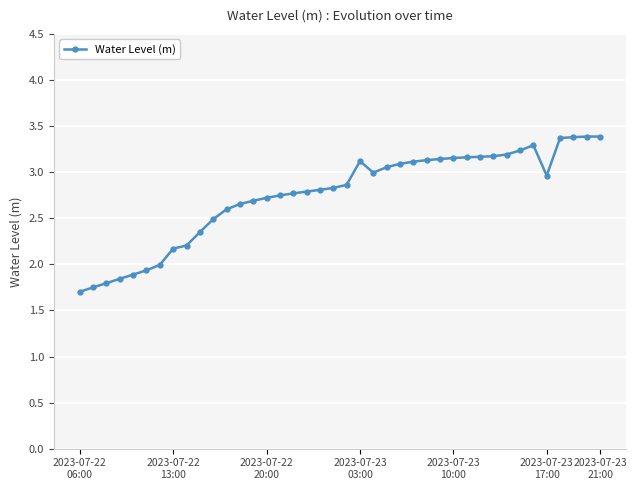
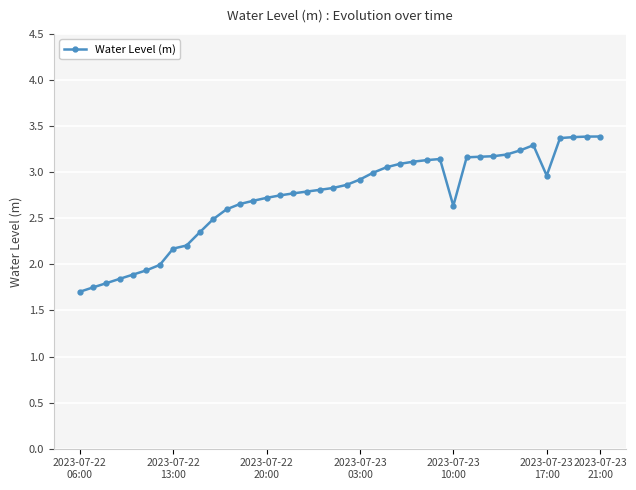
  {
    "2023-07-22 06:00": 1.7,
    "2023-07-22 13:00": 2.2,
    "2023-07-22 20:00": 2.7,
-   "2023-07-23 03:00": 3.1,
-   "2023-07-23 10:00": 3.2,
+   "2023-07-23 03:00": 2.9,
+   "2023-07-23 10:00": 2.6,
    "2023-07-23 17:00": 3.0,
    "2023-07-23 21:00": 3.4
  }
